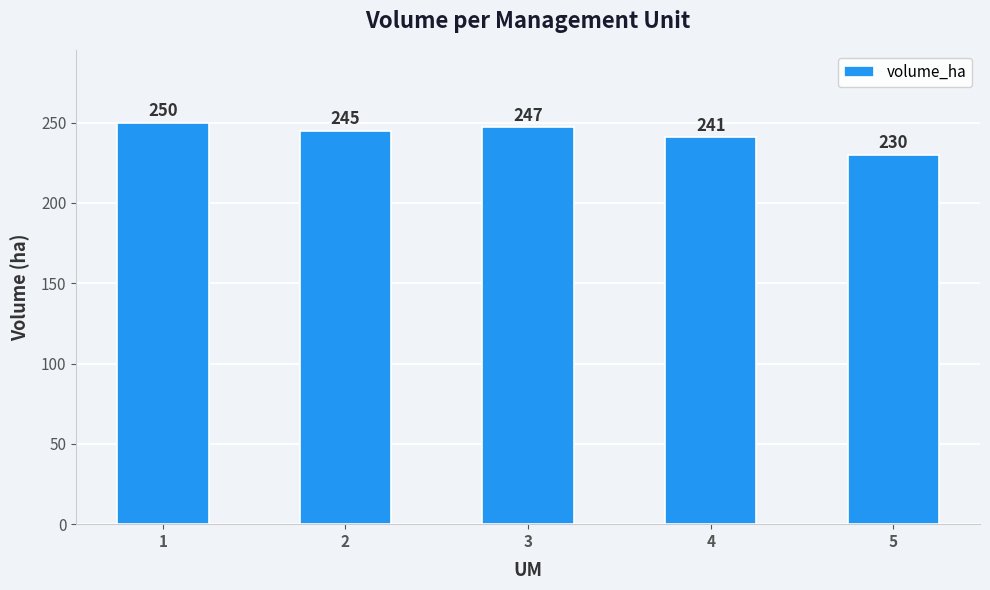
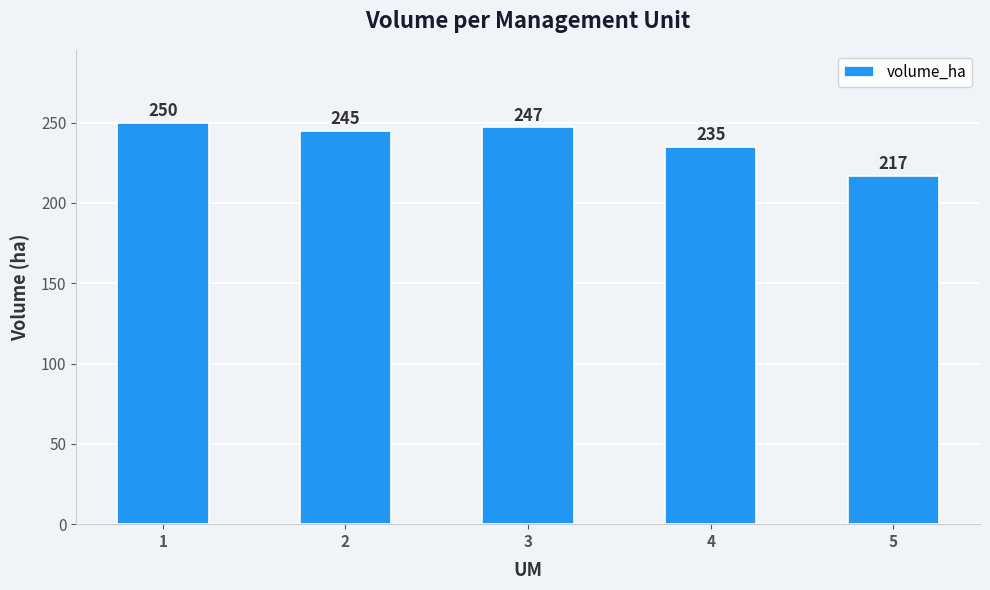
  {
    "1": 250,
    "2": 245,
    "3": 247,
-   "4": 241,
-   "5": 230
+   "4": 235,
+   "5": 217
  }
